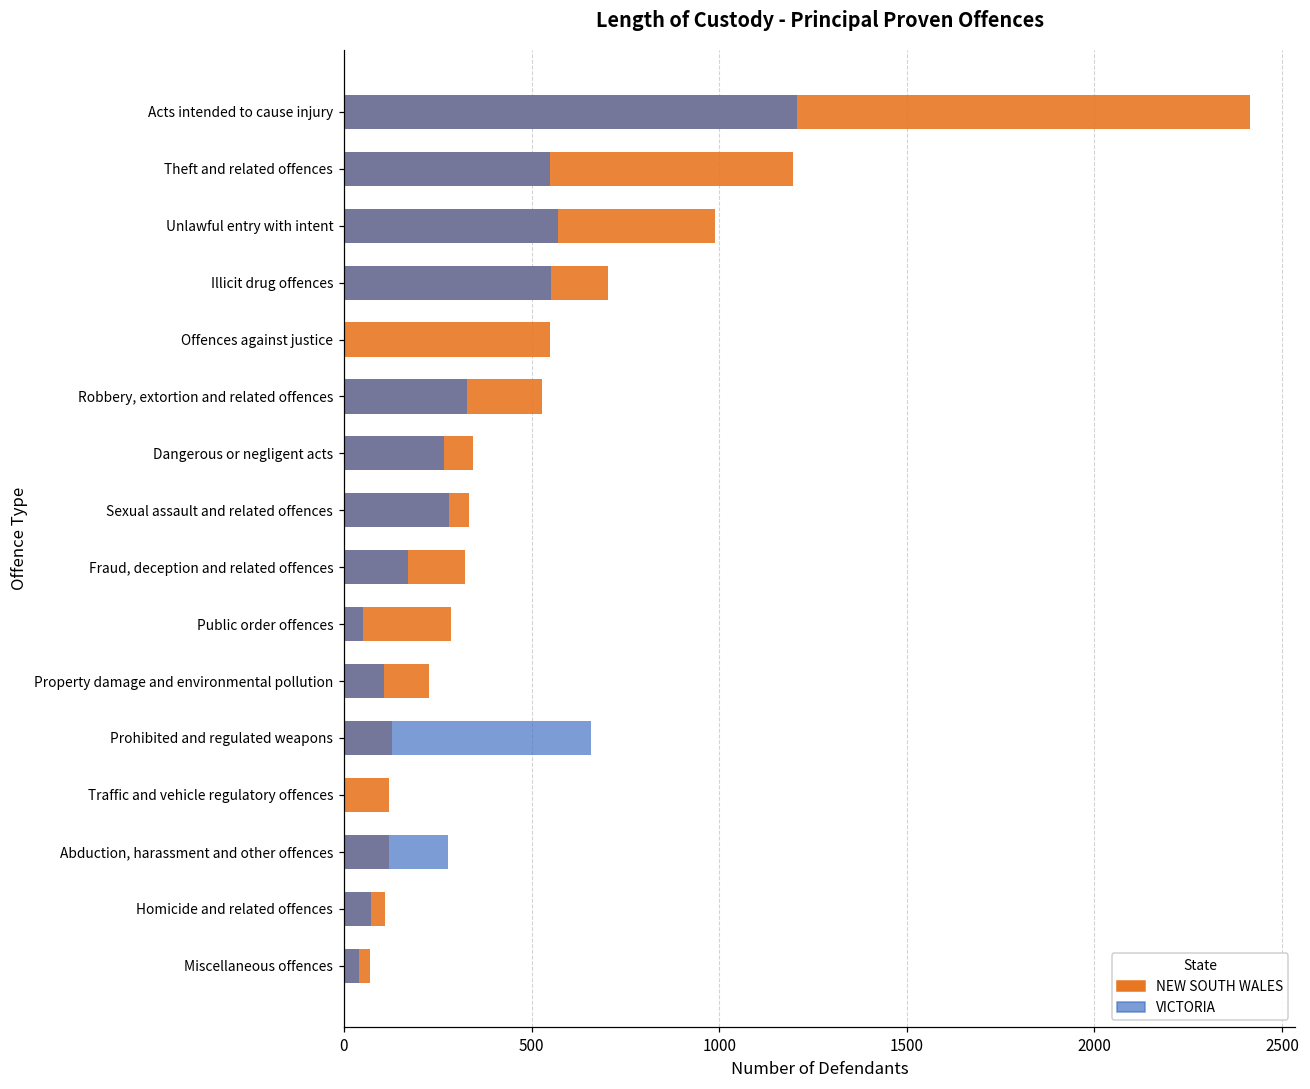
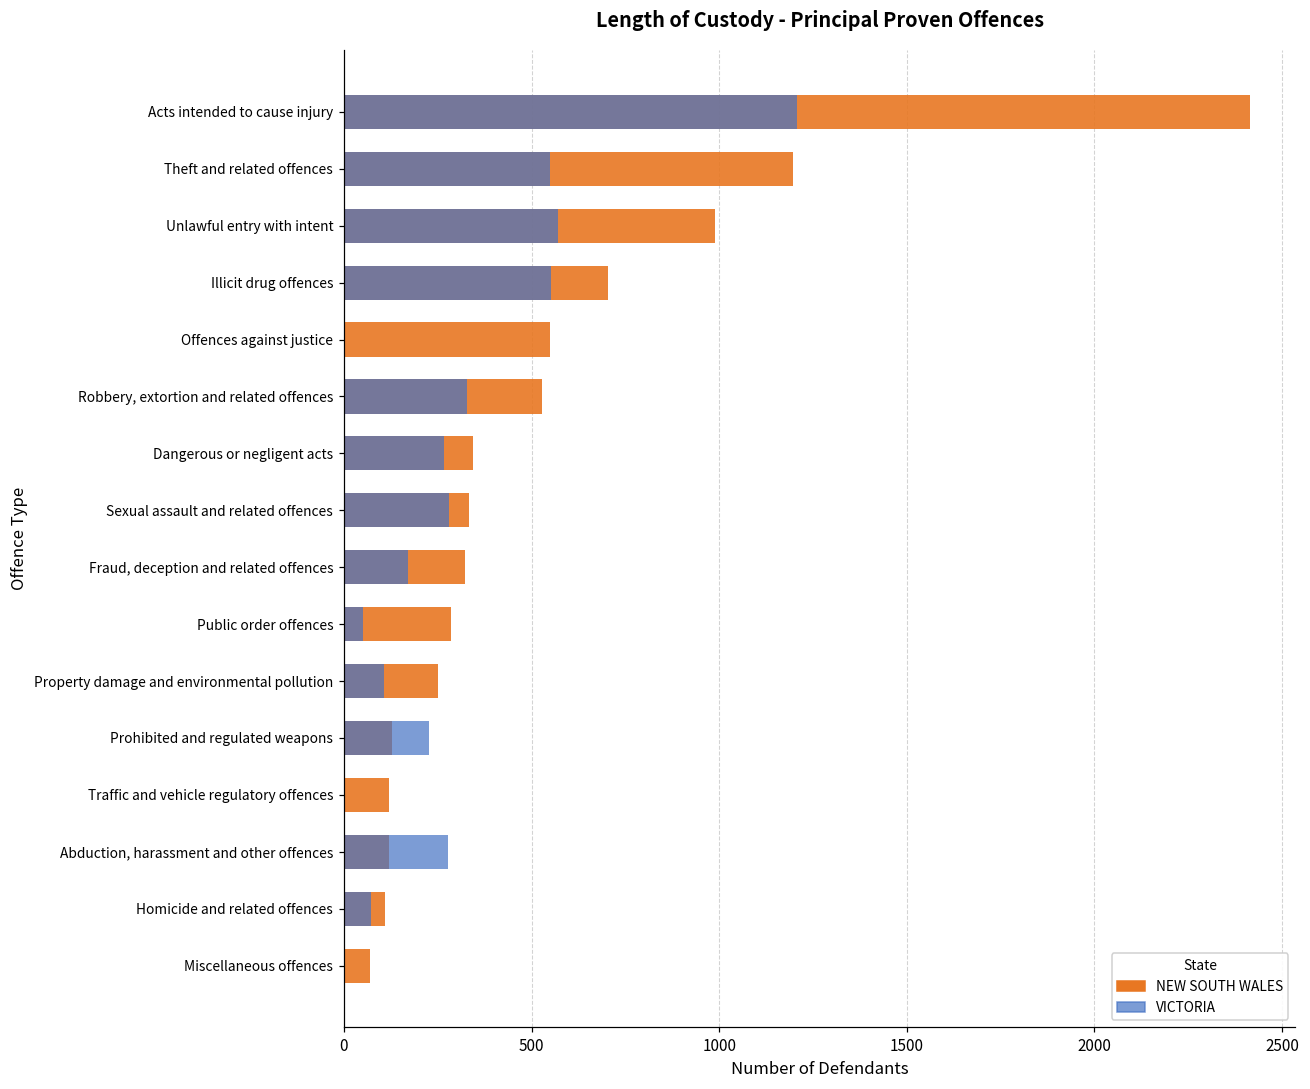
  {
    "NEW SOUTH WALES": {
      "Acts intended to cause injury": 2420,
      "Theft and related offences": 1200,
      "Unlawful entry with intent": 990,
      "Illicit drug offences": 700,
      "Offences against justice": 550,
      "Robbery, extortion and related offences": 530,
      "Dangerous or negligent acts": 340,
      "Sexual assault and related offences": 330,
      "Fraud, deception and related offences": 320,
      "Public order offences": 290,
-     "Property damage and environmental pollution": 230,
+     "Property damage and environmental pollution": 250,
      "Traffic and vehicle regulatory offences": 120,
      "Homicide and related offences": 110,
      "Miscellaneous offences": 70
    },
    "VICTORIA": {
      "Offences against justice": 0,
-     "Prohibited and regulated weapons": 660,
+     "Prohibited and regulated weapons": 230,
      "Traffic and vehicle regulatory offences": 0,
      "Abduction, harassment and other offences": 280,
-     "Miscellaneous offences": 40
+     "Miscellaneous offences": 0
    }
  }
